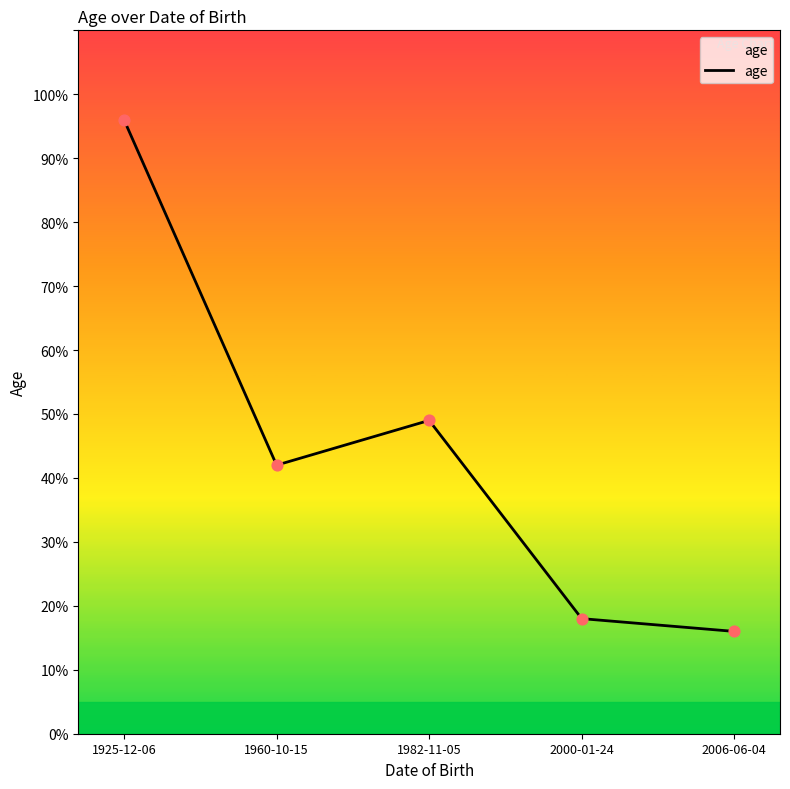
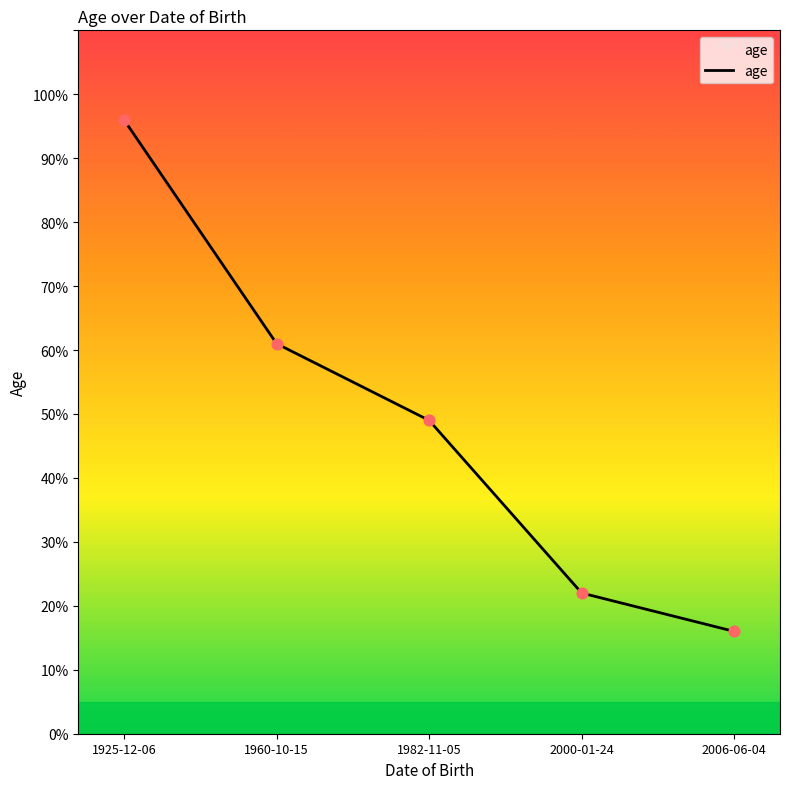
  {
    "1925-12-06": "96%",
-   "1960-10-15": "42%",
+   "1960-10-15": "61%",
    "1982-11-05": "49%",
-   "2000-01-24": "18%",
+   "2000-01-24": "22%",
    "2006-06-04": "16%"
  }
